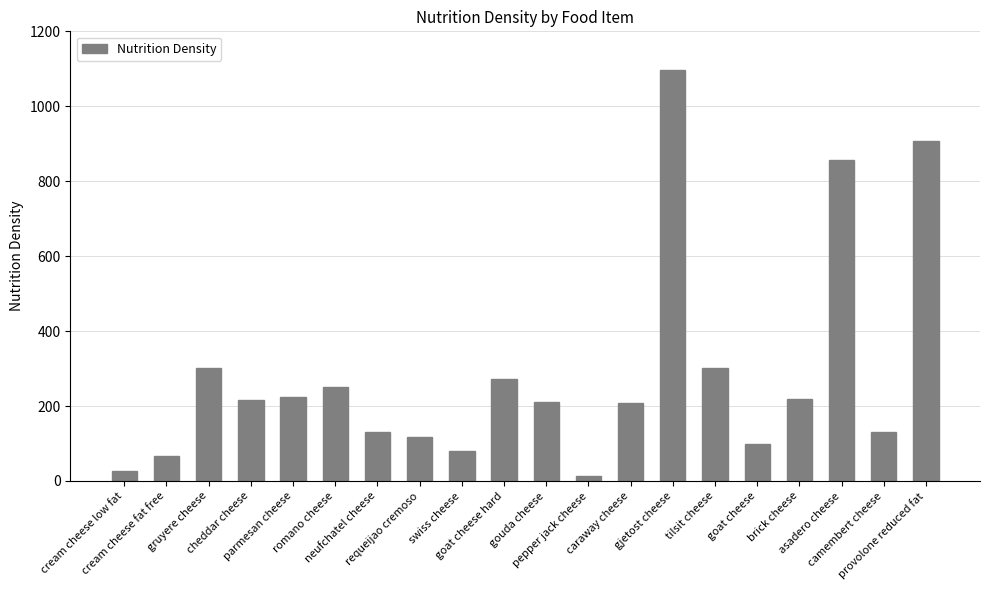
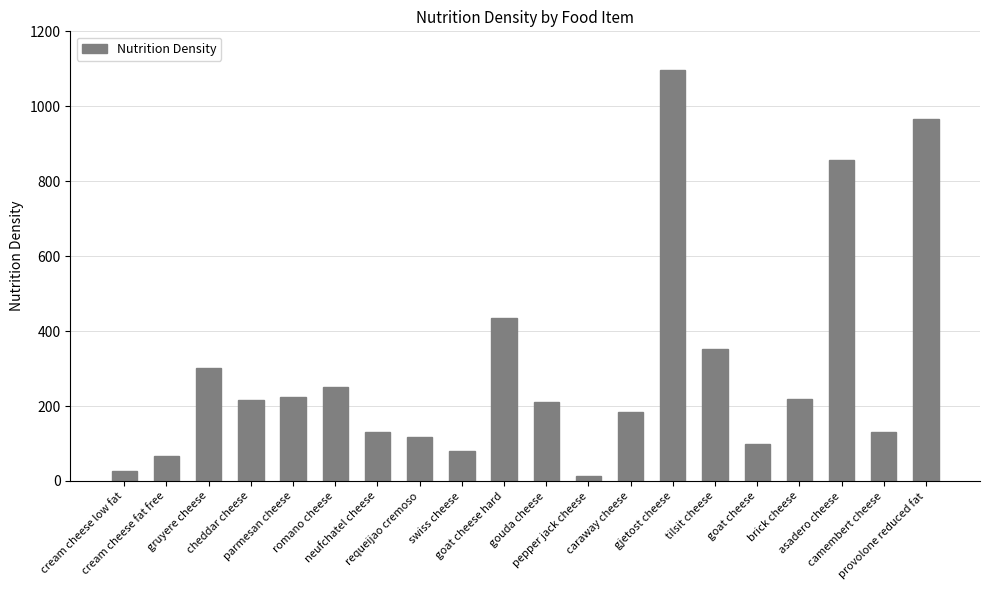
  {
    "cream cheese low fat": 30,
    "cream cheese fat free": 70,
    "gruyere cheese": 300,
    "cheddar cheese": 220,
    "parmesan cheese": 220,
    "romano cheese": 250,
    "neufchatel cheese": 130,
    "requeijao cremoso": 120,
    "swiss cheese": 80,
-   "goat cheese hard": 270,
+   "goat cheese hard": 430,
    "gouda cheese": 210,
    "pepper jack cheese": 10,
-   "caraway cheese": 210,
+   "caraway cheese": 180,
    "gjetost cheese": 1100,
-   "tilsit cheese": 300,
+   "tilsit cheese": 350,
    "goat cheese": 100,
    "brick cheese": 220,
    "asadero cheese": 860,
    "camembert cheese": 130,
-   "provolone reduced fat": 910
+   "provolone reduced fat": 970
  }
